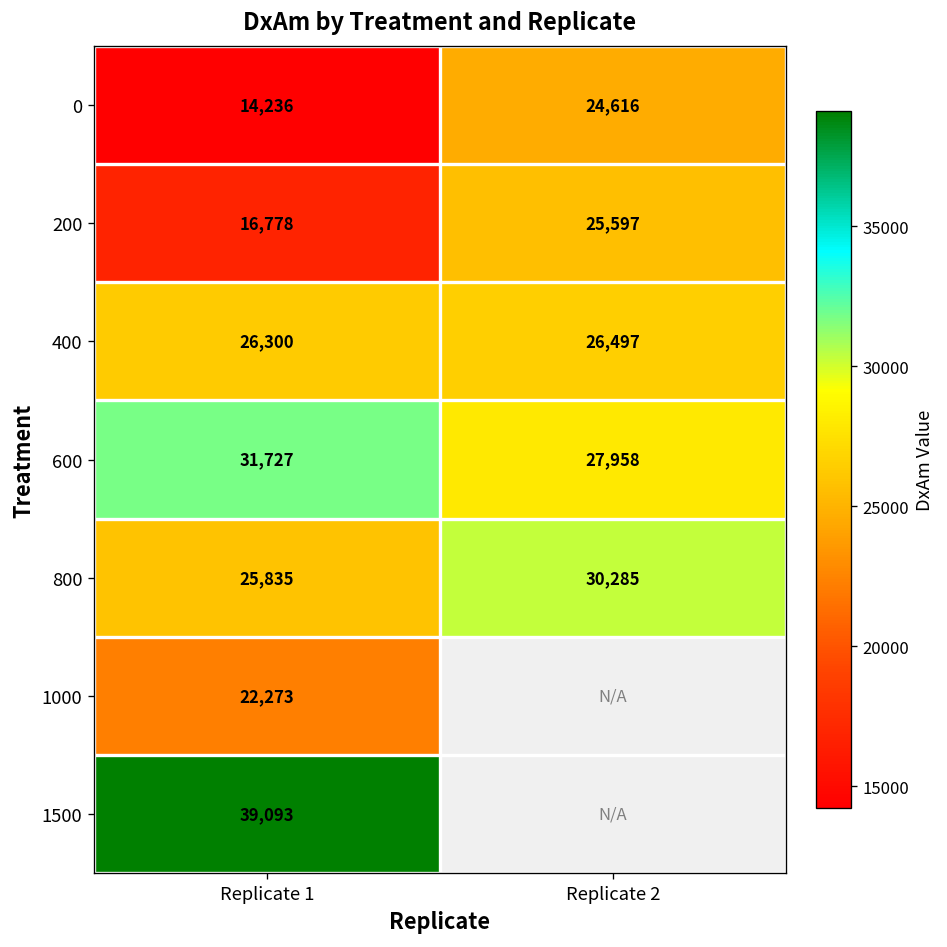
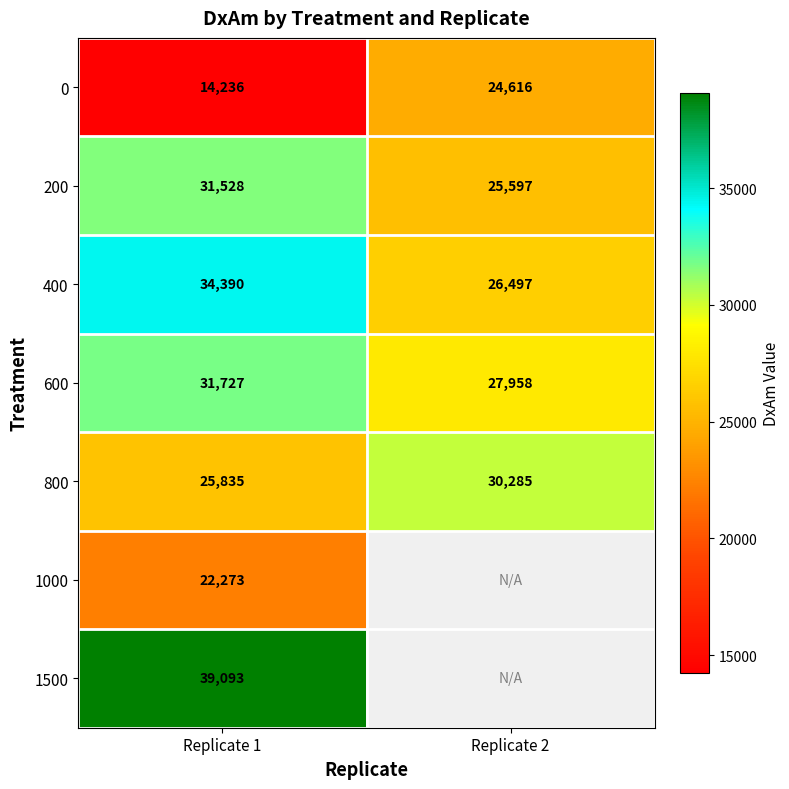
  {
    "0": {
      "Replicate 1": "14,236",
      "Replicate 2": "24,616"
    },
    "200": {
-     "Replicate 1": "16,778",
+     "Replicate 1": "31,528",
      "Replicate 2": "25,597"
    },
    "400": {
-     "Replicate 1": "26,300",
+     "Replicate 1": "34,390",
      "Replicate 2": "26,497"
    },
    "600": {
      "Replicate 1": "31,727",
      "Replicate 2": "27,958"
    },
    "800": {
      "Replicate 1": "25,835",
      "Replicate 2": "30,285"
    },
    "1000": {
      "Replicate 1": "22,273"
    },
    "1500": {
      "Replicate 1": "39,093"
    }
  }
